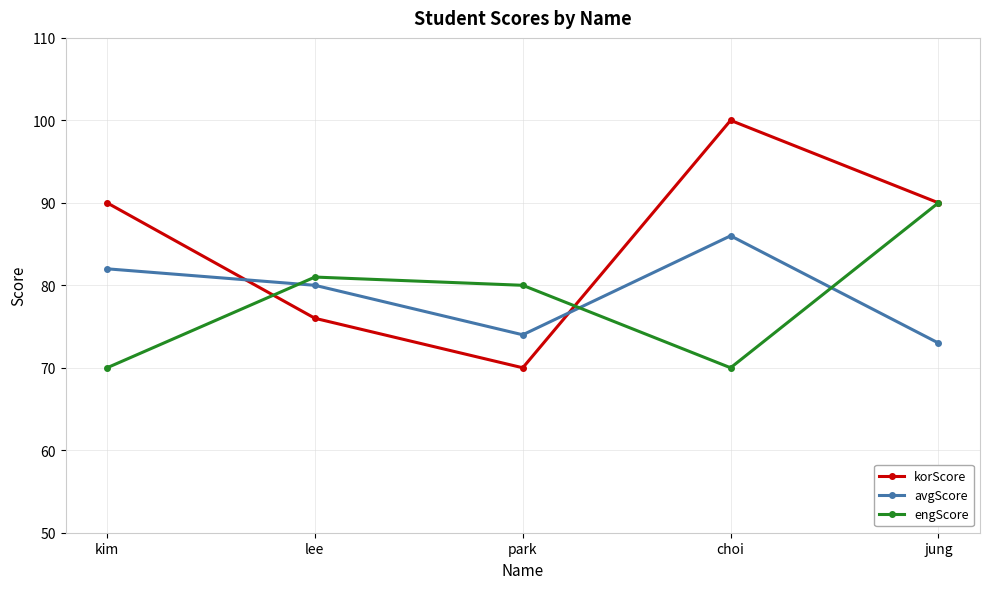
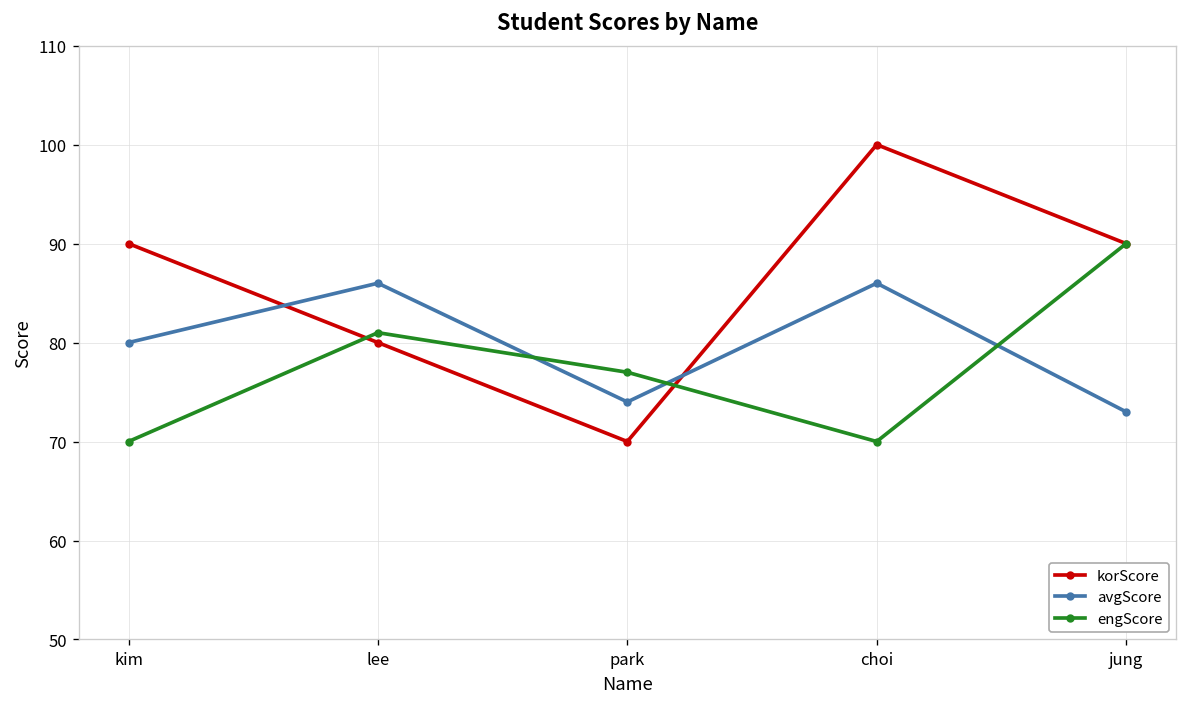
  {
    "korScore": {
      "kim": 90,
-     "lee": 76,
+     "lee": 80,
      "park": 70,
      "choi": 100
    },
    "avgScore": {
-     "kim": 82,
-     "lee": 80,
+     "kim": 80,
+     "lee": 86,
      "park": 74,
      "choi": 86,
      "jung": 73
    },
    "engScore": {
      "kim": 70,
      "lee": 81,
-     "park": 80,
+     "park": 77,
      "choi": 70
    }
  }
